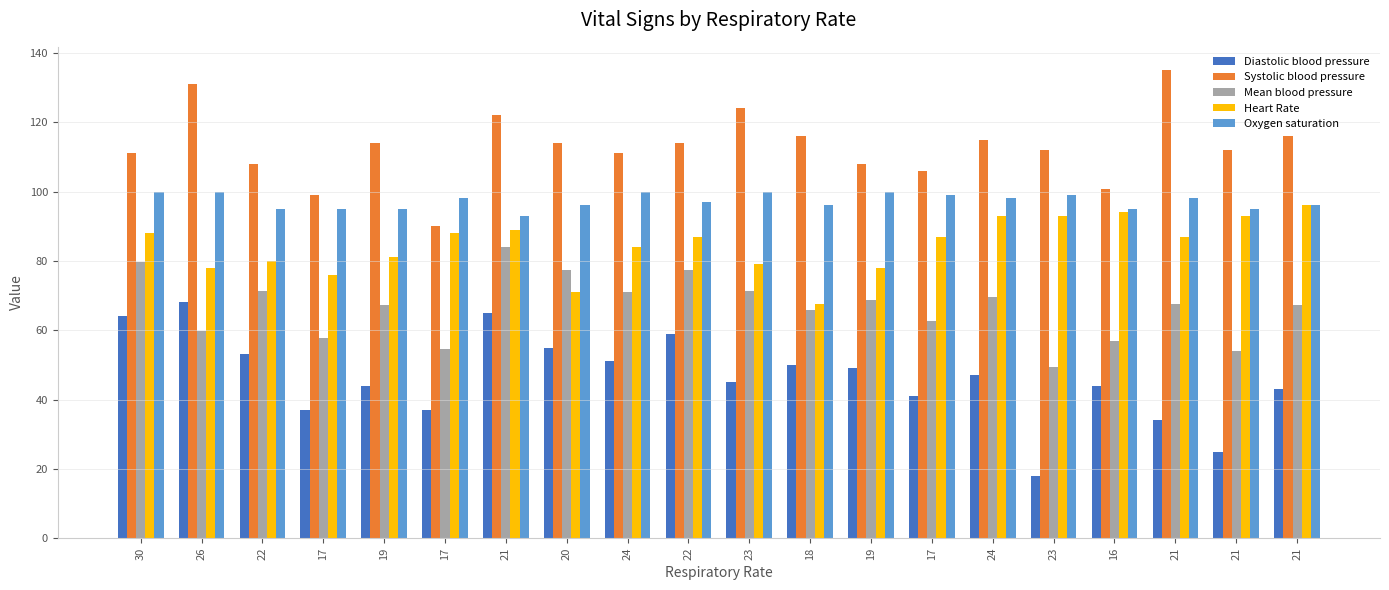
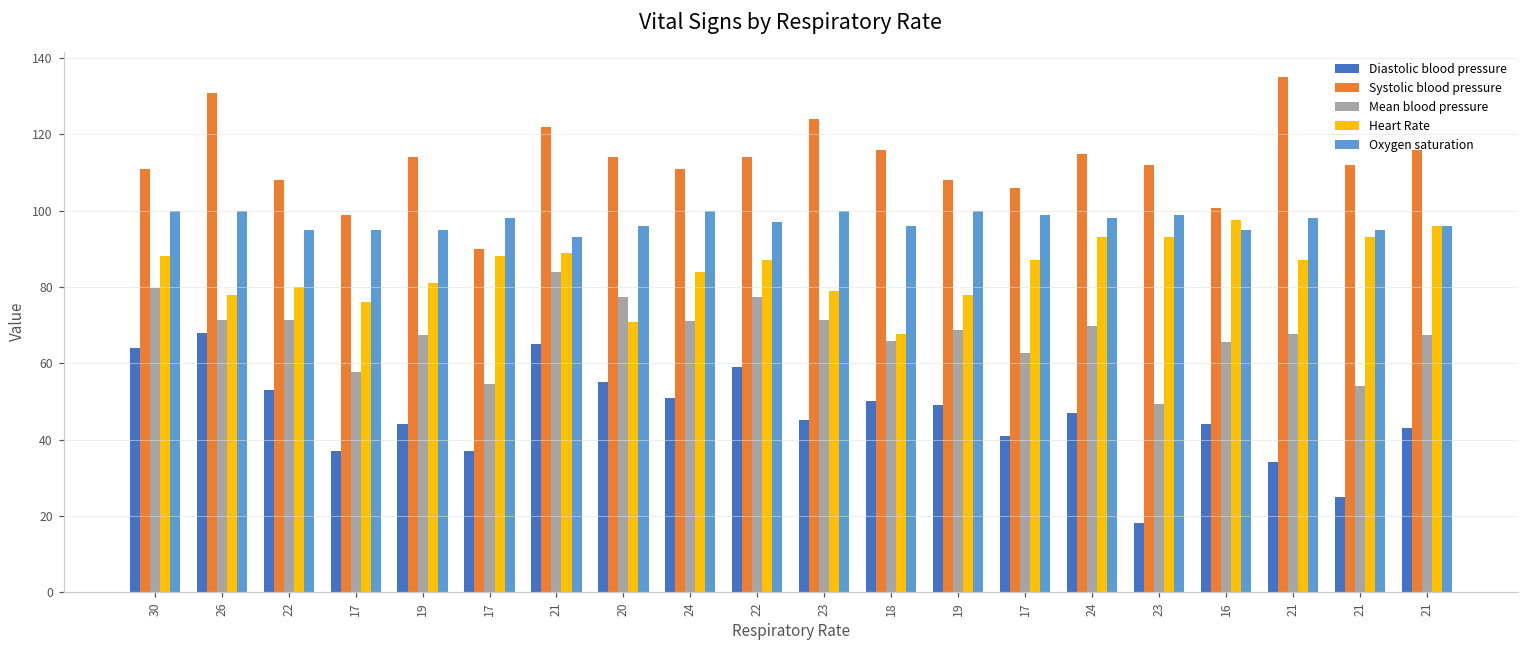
  {
    "Systolic blood pressure": {
      "30": 111,
      "26": 131,
      "20": 114,
      "18": 116,
      "16": 101
    },
    "Mean blood pressure": {
      "30": 80,
-     "26": 60,
+     "26": 71,
      "20": 77,
      "18": 66,
-     "16": 57
+     "16": 66
    },
    "Heart Rate": {
      "30": 88,
      "26": 78,
      "20": 71,
      "18": 68,
-     "16": 94
+     "16": 98
    }
  }
